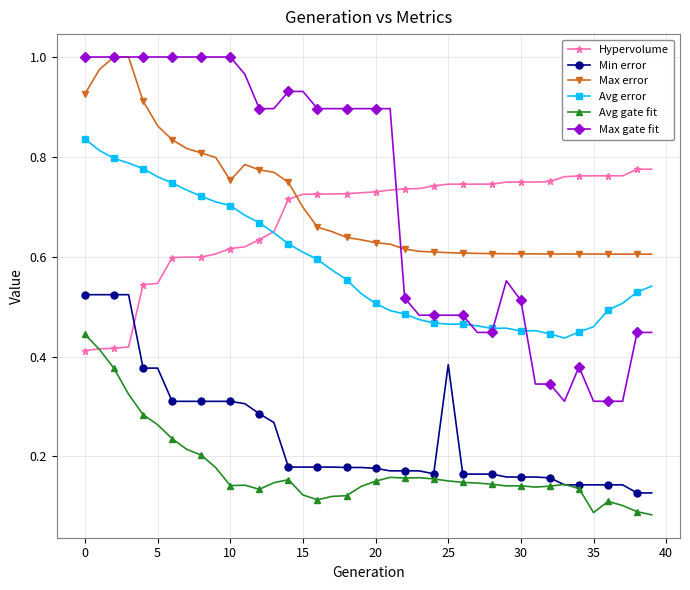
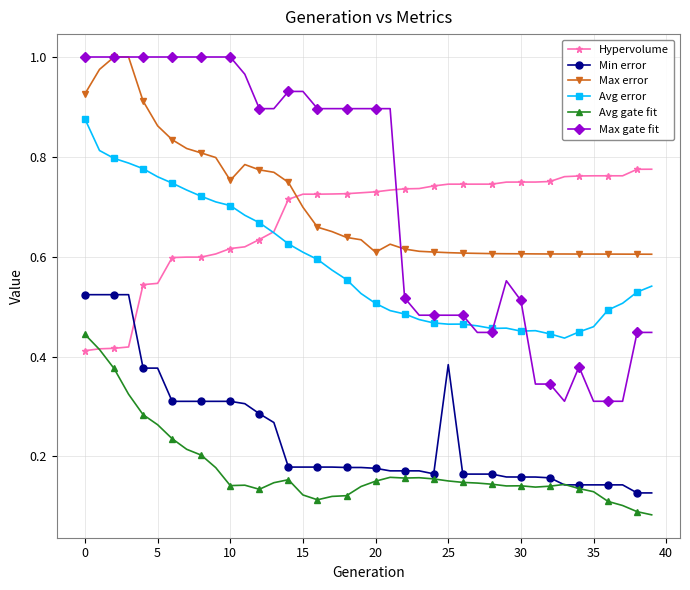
  {
    "Hypervolume": {
      "0": 0.41,
      "5": 0.55,
      "10": 0.62,
      "15": 0.73,
      "20": 0.73,
      "25": 0.75,
      "30": 0.75,
      "35": 0.76
    },
    "Min error": {
      "0": 0.52,
      "5": 0.38,
      "10": 0.31,
      "15": 0.18,
      "20": 0.18,
      "25": 0.38,
      "30": 0.16,
      "35": 0.14
    },
    "Max error": {
      "0": 0.93,
      "5": 0.86,
      "10": 0.75,
      "15": 0.70,
-     "20": 0.63,
+     "20": 0.61,
      "25": 0.61,
      "30": 0.61,
      "35": 0.61
    },
    "Avg error": {
-     "0": 0.84,
+     "0": 0.88,
      "5": 0.76,
      "10": 0.70,
      "15": 0.61,
      "20": 0.51,
      "25": 0.46,
      "30": 0.45,
      "35": 0.46
    },
    "Avg gate fit": {
      "0": 0.44,
      "5": 0.26,
      "10": 0.14,
      "15": 0.12,
      "20": 0.15,
      "25": 0.15,
      "30": 0.14,
-     "35": 0.09
+     "35": 0.13
    },
    "Max gate fit": {
      "0": 1.00,
      "5": 1.00,
      "10": 1.00,
      "15": 0.93,
      "20": 0.90,
      "25": 0.48,
      "30": 0.51,
      "35": 0.31
    }
  }
